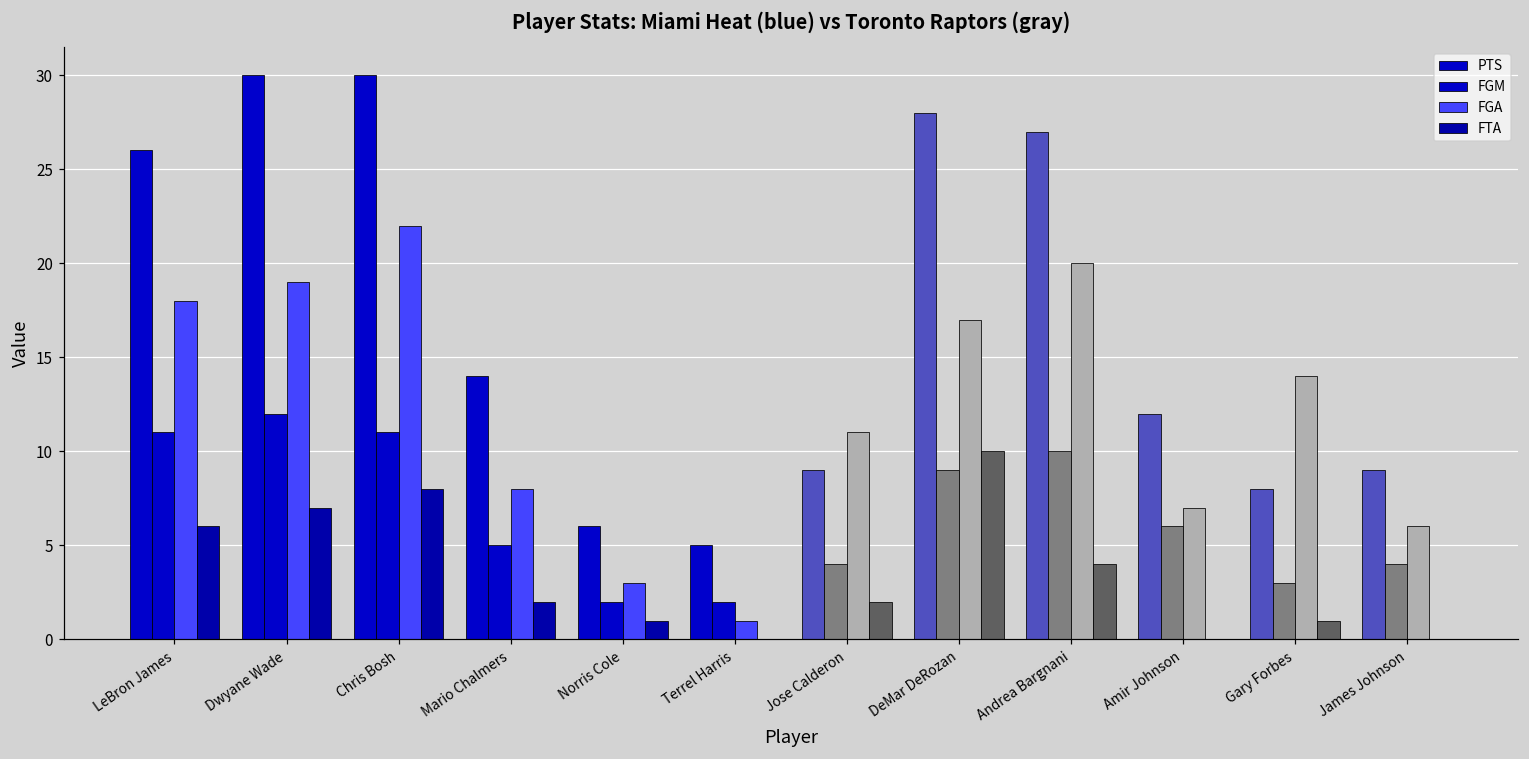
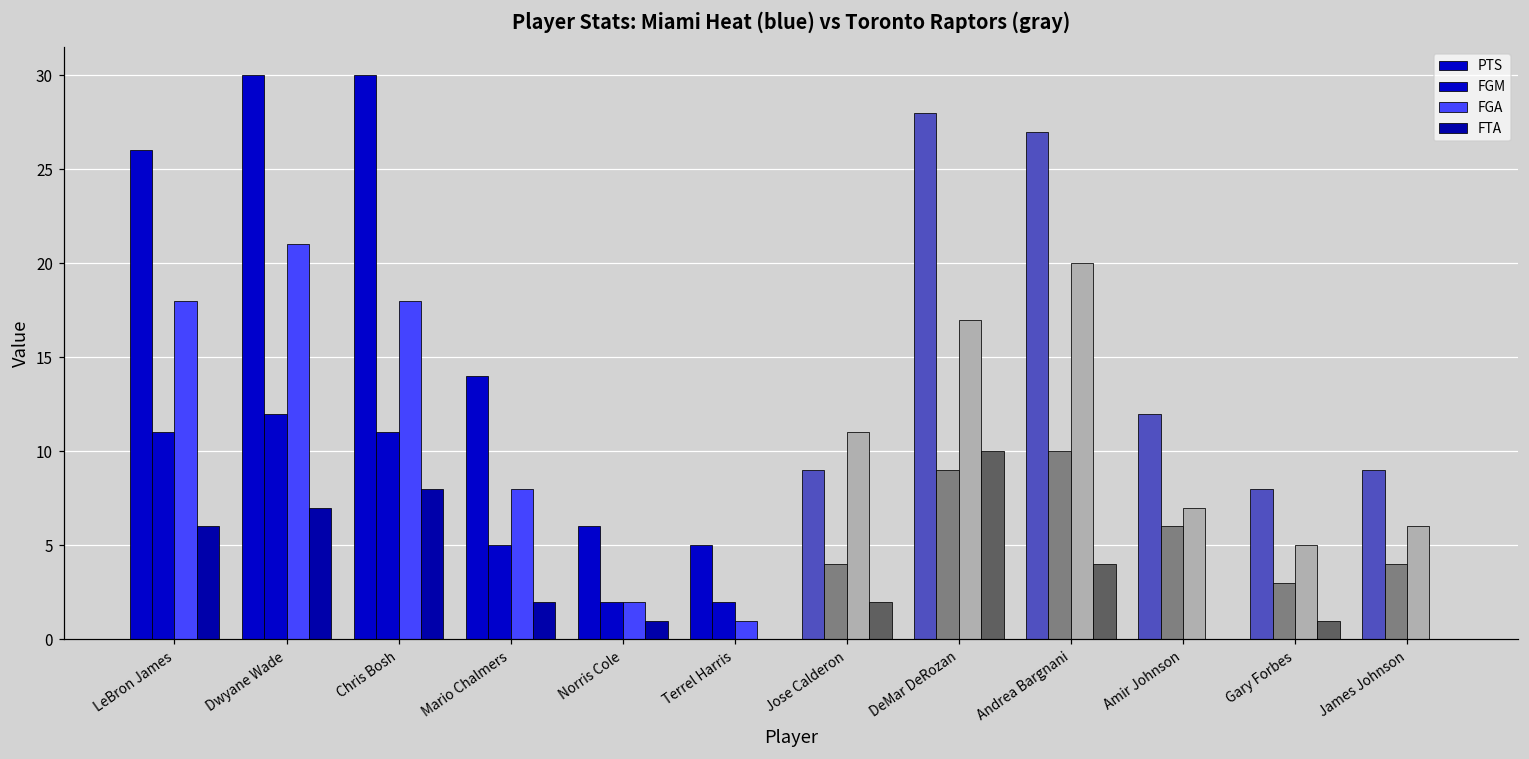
  {
    "FGA": {
      "LeBron James": 18,
-     "Dwyane Wade": 19,
-     "Chris Bosh": 22,
+     "Dwyane Wade": 21,
+     "Chris Bosh": 18,
      "Mario Chalmers": 8,
-     "Norris Cole": 3,
+     "Norris Cole": 2,
      "Terrel Harris": 1,
      "Jose Calderon": 11,
      "DeMar DeRozan": 17,
      "Andrea Bargnani": 20,
      "Amir Johnson": 7,
-     "Gary Forbes": 14,
+     "Gary Forbes": 5,
      "James Johnson": 6
    }
  }
